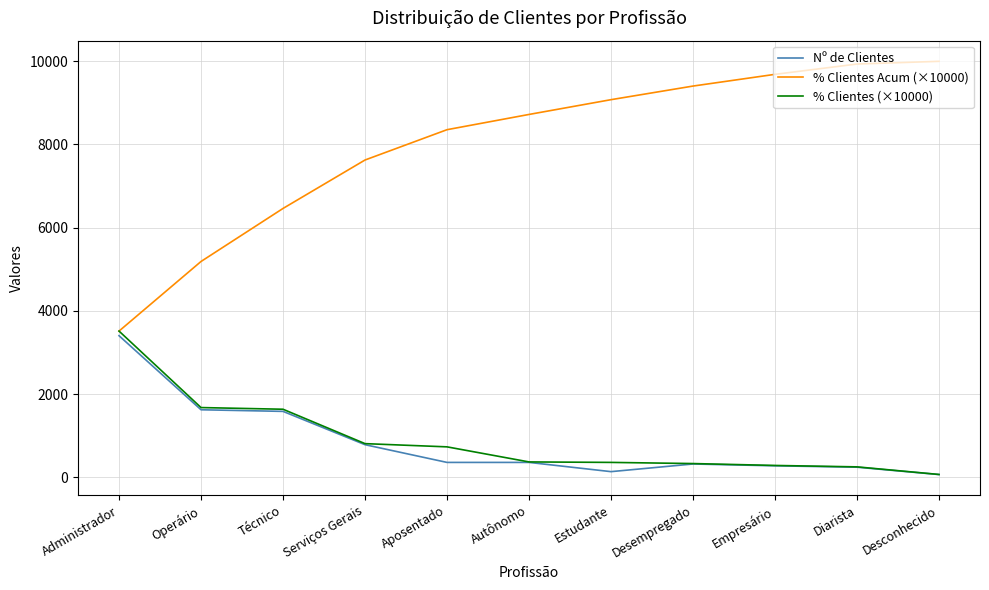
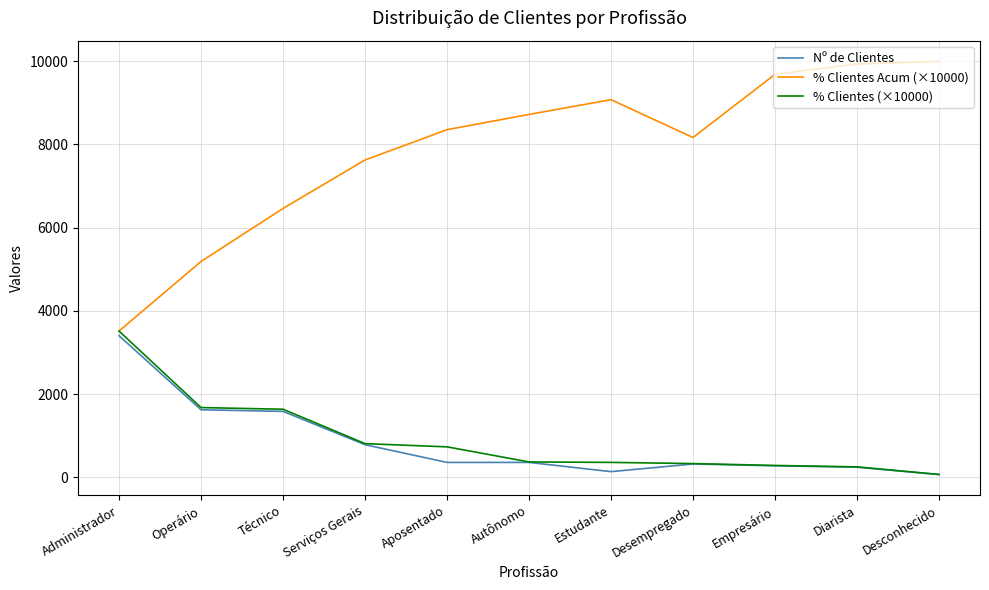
  {
    "Nº de Clientes": {
      "Administrador": 3400,
      "Aposentado": 400,
      "Estudante": 100
    },
    "% Clientes Acum (×10000)": {
      "Operário": 5200,
      "Técnico": 6500,
      "Serviços Gerais": 7600,
      "Aposentado": 8400,
      "Autônomo": 8700,
      "Estudante": 9100,
-     "Desempregado": 9400
+     "Desempregado": 8200
    },
    "% Clientes (×10000)": {
      "Aposentado": 700,
      "Estudante": 400
    }
  }
